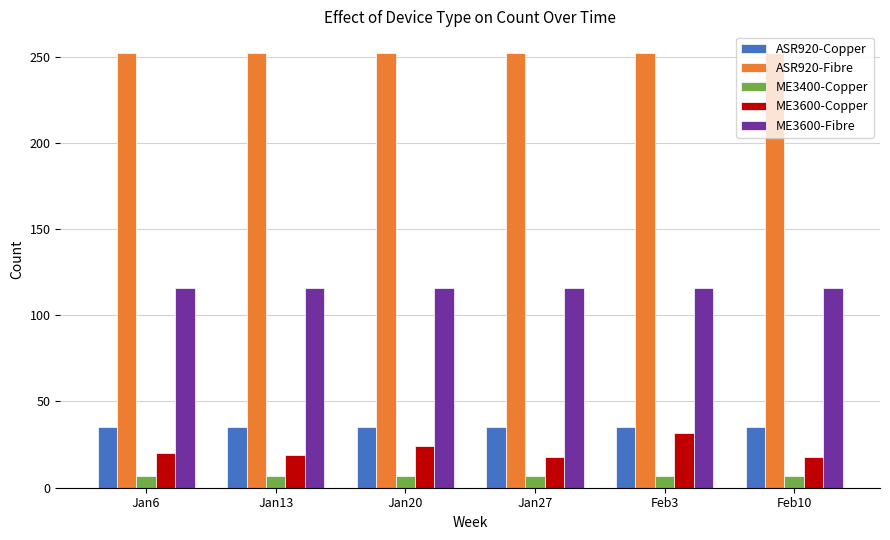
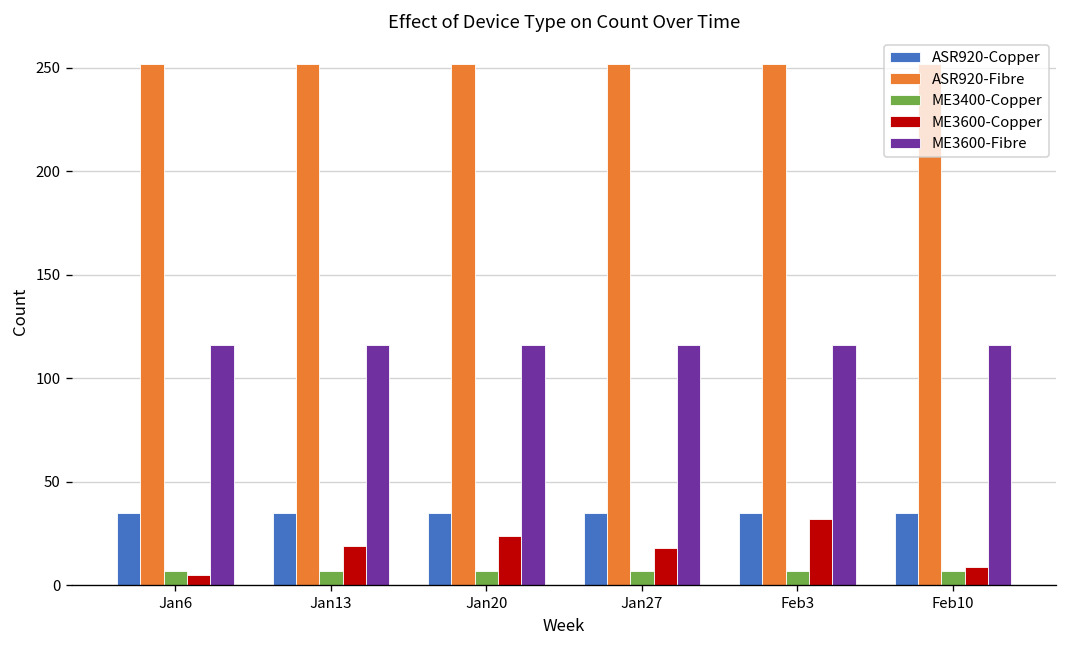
  {
    "ASR920-Copper": {
      "Jan6": 35,
      "Jan13": 35,
      "Jan20": 35,
      "Jan27": 35,
      "Feb3": 35,
      "Feb10": 35
    },
    "ASR920-Fibre": {
      "Jan6": 252,
      "Jan13": 252,
      "Jan20": 252,
      "Jan27": 252,
      "Feb3": 252
    },
    "ME3400-Copper": {
      "Jan6": 7,
      "Jan13": 7,
      "Jan20": 7,
      "Jan27": 7,
      "Feb3": 7,
      "Feb10": 7
    },
    "ME3600-Copper": {
-     "Jan6": 20,
+     "Jan6": 5,
      "Jan13": 19,
      "Jan20": 24,
      "Jan27": 18,
      "Feb3": 32,
-     "Feb10": 18
+     "Feb10": 9
    },
    "ME3600-Fibre": {
      "Jan6": 116,
      "Jan13": 116,
      "Jan20": 116,
      "Jan27": 116,
      "Feb3": 116,
      "Feb10": 116
    }
  }
